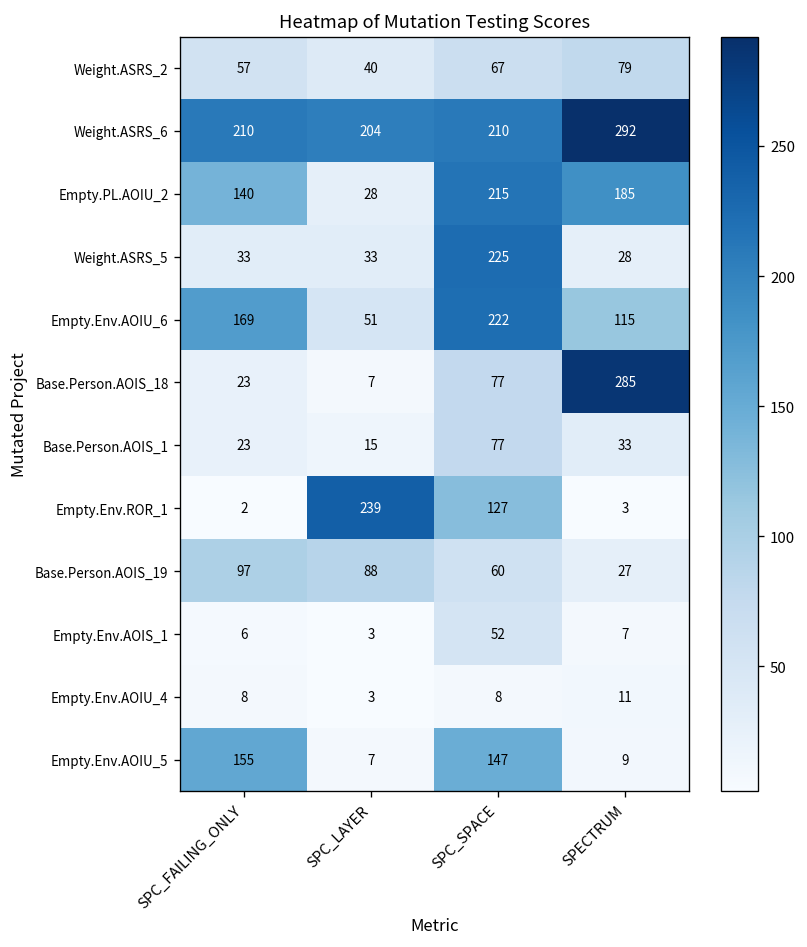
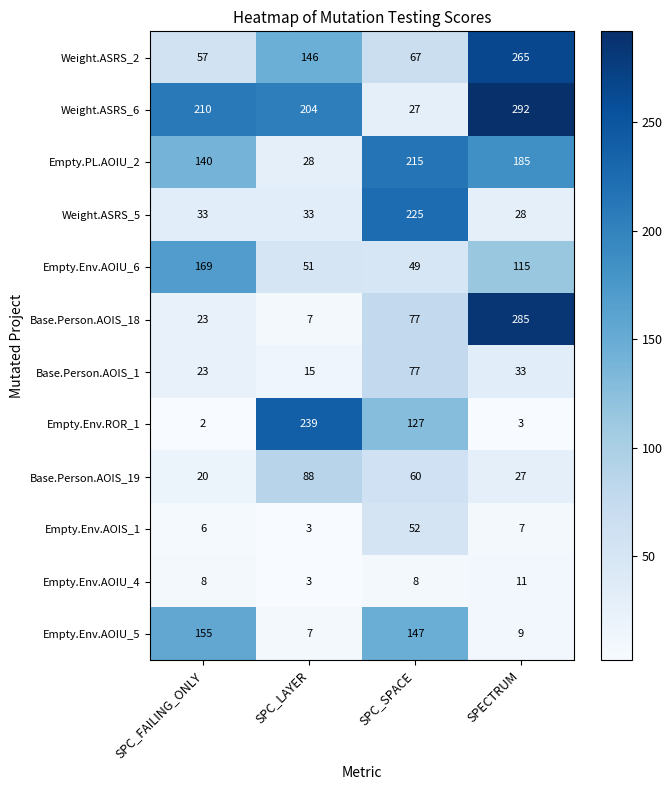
  {
    "Weight.ASRS_2": {
      "SPC_FAILING_ONLY": 57,
-     "SPC_LAYER": 40,
+     "SPC_LAYER": 146,
      "SPC_SPACE": 67,
-     "SPECTRUM": 79
+     "SPECTRUM": 265
    },
    "Weight.ASRS_6": {
      "SPC_FAILING_ONLY": 210,
      "SPC_LAYER": 204,
-     "SPC_SPACE": 210,
+     "SPC_SPACE": 27,
      "SPECTRUM": 292
    },
    "Empty.PL.AOIU_2": {
      "SPC_FAILING_ONLY": 140,
      "SPC_LAYER": 28,
      "SPC_SPACE": 215,
      "SPECTRUM": 185
    },
    "Weight.ASRS_5": {
      "SPC_FAILING_ONLY": 33,
      "SPC_LAYER": 33,
      "SPC_SPACE": 225,
      "SPECTRUM": 28
    },
    "Empty.Env.AOIU_6": {
      "SPC_FAILING_ONLY": 169,
      "SPC_LAYER": 51,
-     "SPC_SPACE": 222,
+     "SPC_SPACE": 49,
      "SPECTRUM": 115
    },
    "Base.Person.AOIS_18": {
      "SPC_FAILING_ONLY": 23,
      "SPC_LAYER": 7,
      "SPC_SPACE": 77,
      "SPECTRUM": 285
    },
    "Base.Person.AOIS_1": {
      "SPC_FAILING_ONLY": 23,
      "SPC_LAYER": 15,
      "SPC_SPACE": 77,
      "SPECTRUM": 33
    },
    "Empty.Env.ROR_1": {
      "SPC_FAILING_ONLY": 2,
      "SPC_LAYER": 239,
      "SPC_SPACE": 127,
      "SPECTRUM": 3
    },
    "Base.Person.AOIS_19": {
-     "SPC_FAILING_ONLY": 97,
+     "SPC_FAILING_ONLY": 20,
      "SPC_LAYER": 88,
      "SPC_SPACE": 60,
      "SPECTRUM": 27
    },
    "Empty.Env.AOIS_1": {
      "SPC_FAILING_ONLY": 6,
      "SPC_LAYER": 3,
      "SPC_SPACE": 52,
      "SPECTRUM": 7
    },
    "Empty.Env.AOIU_4": {
      "SPC_FAILING_ONLY": 8,
      "SPC_LAYER": 3,
      "SPC_SPACE": 8,
      "SPECTRUM": 11
    },
    "Empty.Env.AOIU_5": {
      "SPC_FAILING_ONLY": 155,
      "SPC_LAYER": 7,
      "SPC_SPACE": 147,
      "SPECTRUM": 9
    }
  }
